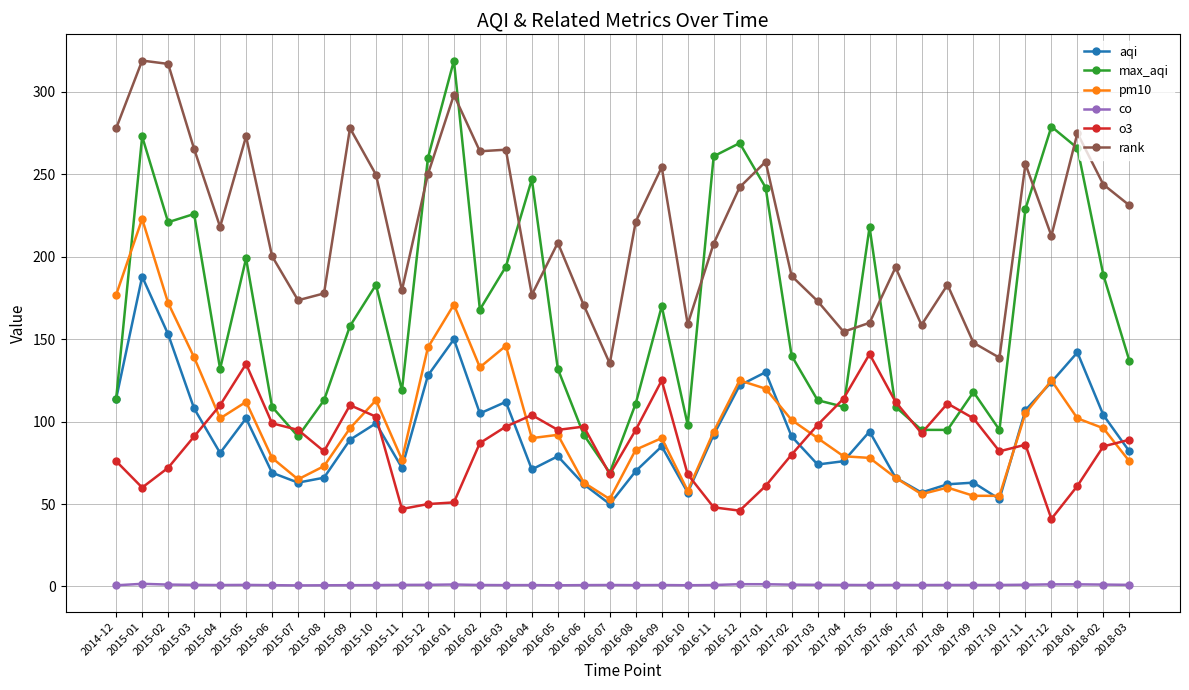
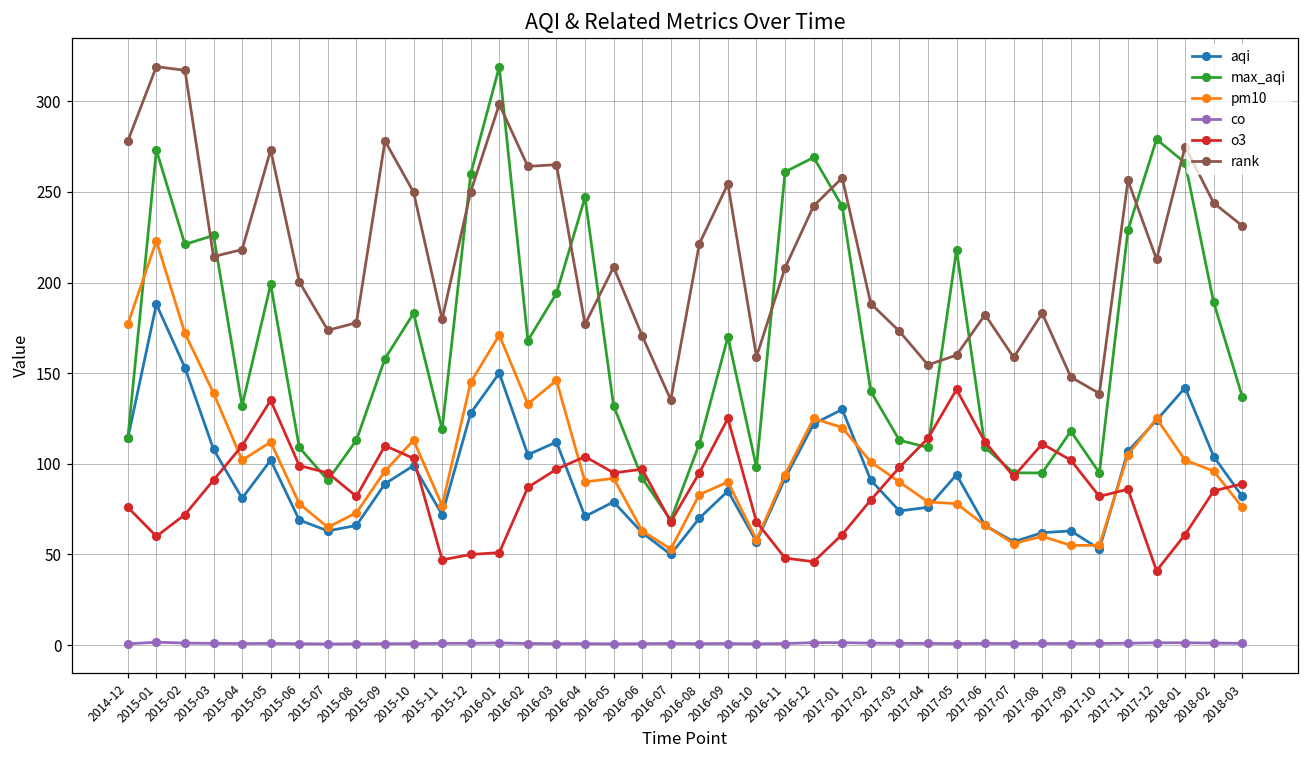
  {
    "rank": {
      "2014-12": 278,
      "2015-01": 319,
      "2015-02": 317,
-     "2015-03": 265,
+     "2015-03": 214,
      "2015-04": 218,
      "2015-05": 273,
      "2015-06": 200,
      "2015-07": 174,
      "2015-08": 178,
      "2015-09": 278,
      "2015-10": 250,
      "2015-11": 180,
      "2015-12": 250,
      "2016-01": 298,
      "2016-02": 264,
      "2016-03": 265,
      "2016-04": 177,
      "2016-05": 209,
      "2016-06": 171,
      "2016-07": 135,
      "2016-08": 221,
      "2016-09": 254,
      "2016-10": 159,
      "2016-11": 208,
      "2016-12": 242,
      "2017-01": 258,
      "2017-02": 188,
      "2017-03": 173,
      "2017-04": 155,
      "2017-05": 160,
-     "2017-06": 194,
+     "2017-06": 182,
      "2017-07": 159,
      "2017-08": 183,
      "2017-09": 148,
      "2017-10": 139,
      "2017-11": 256,
      "2017-12": 213,
      "2018-01": 275,
      "2018-02": 244,
      "2018-03": 231
    }
  }
